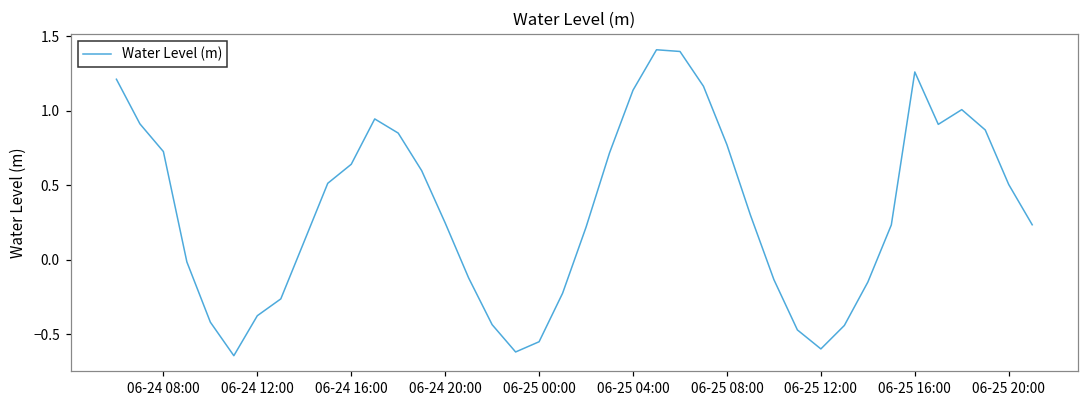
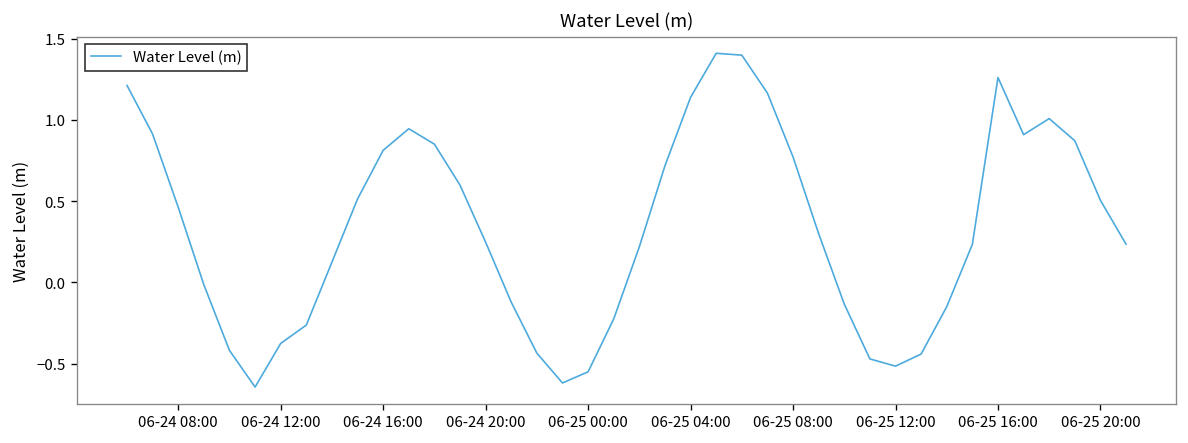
  {
-   "06-24 08:00": 0.73,
+   "06-24 08:00": 0.46,
    "06-24 12:00": -0.38,
-   "06-24 16:00": 0.64,
+   "06-24 16:00": 0.81,
    "06-24 20:00": 0.25,
    "06-25 00:00": -0.55,
    "06-25 04:00": 1.14,
    "06-25 08:00": 0.77,
-   "06-25 12:00": -0.60,
+   "06-25 12:00": -0.52,
    "06-25 16:00": 1.26,
    "06-25 20:00": 0.51
  }
